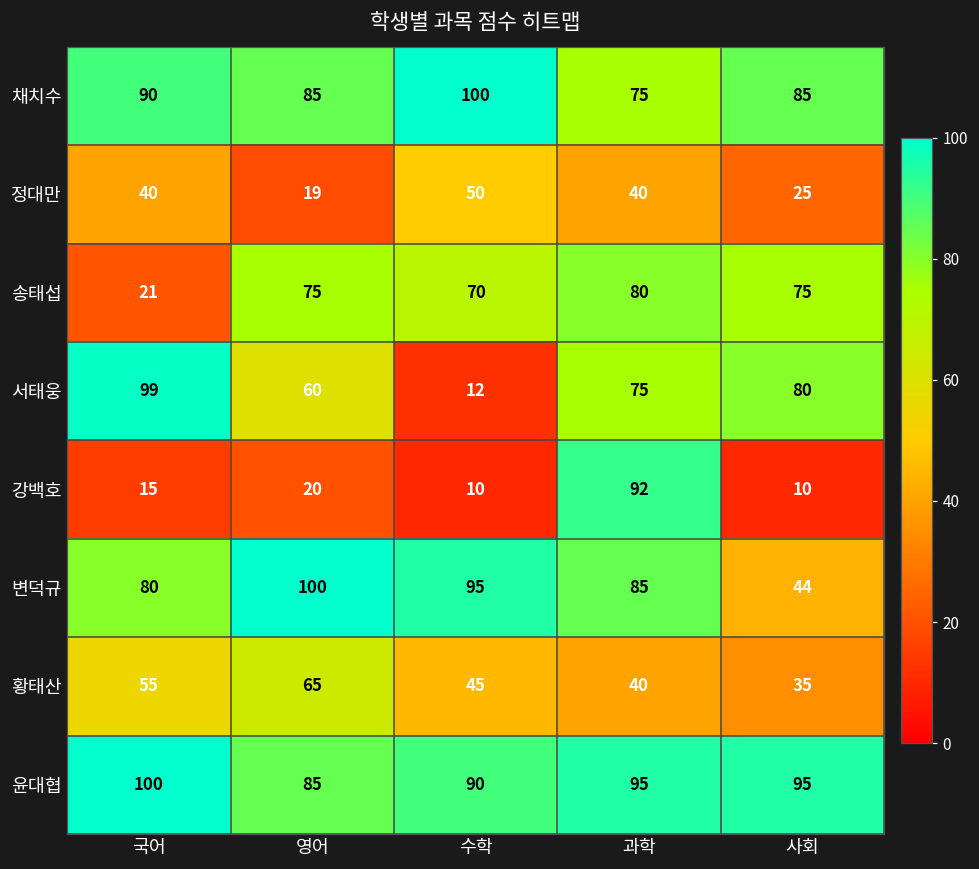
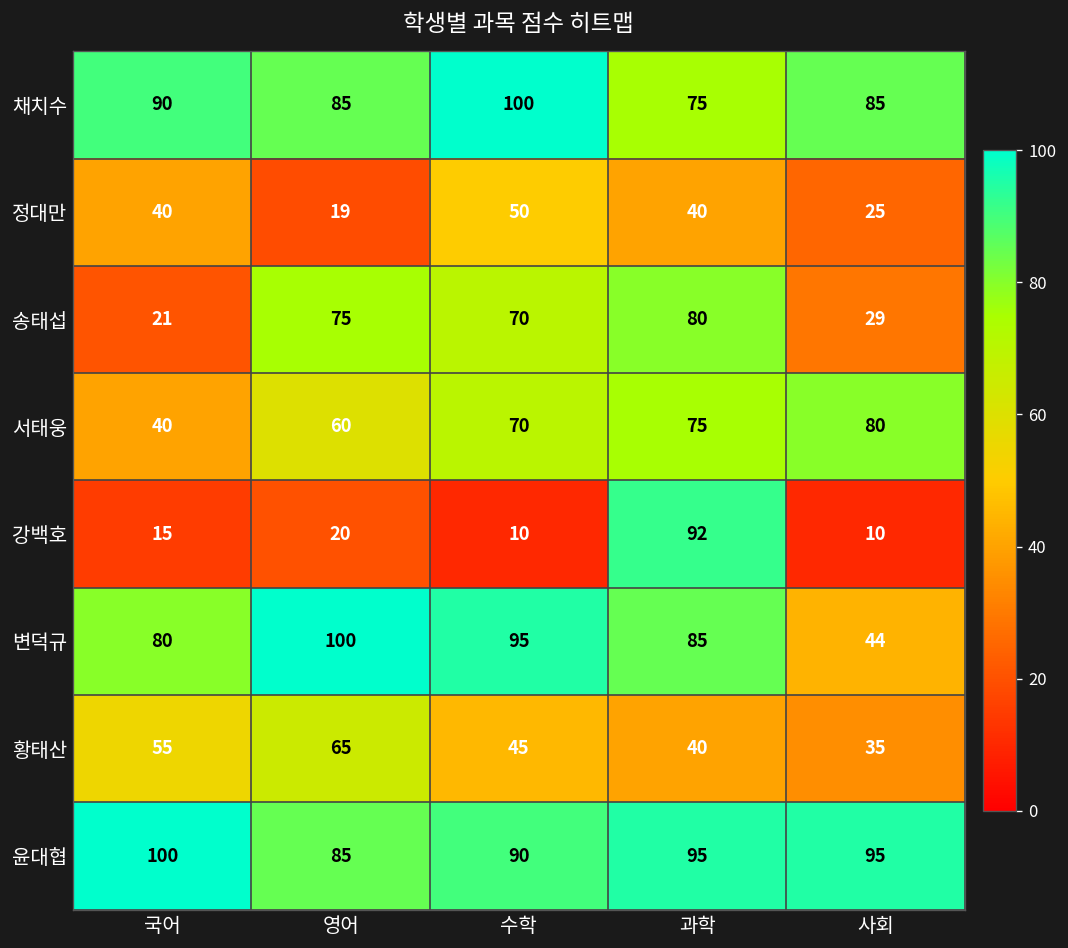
  {
    "채치수": {
      "국어": 90,
      "영어": 85,
      "수학": 100,
      "과학": 75,
      "사회": 85
    },
    "정대만": {
      "국어": 40,
      "영어": 19,
      "수학": 50,
      "과학": 40,
      "사회": 25
    },
    "송태섭": {
      "국어": 21,
      "영어": 75,
      "수학": 70,
      "과학": 80,
-     "사회": 75
+     "사회": 29
    },
    "서태웅": {
-     "국어": 99,
+     "국어": 40,
      "영어": 60,
-     "수학": 12,
+     "수학": 70,
      "과학": 75,
      "사회": 80
    },
    "강백호": {
      "국어": 15,
      "영어": 20,
      "수학": 10,
      "과학": 92,
      "사회": 10
    },
    "변덕규": {
      "국어": 80,
      "영어": 100,
      "수학": 95,
      "과학": 85,
      "사회": 44
    },
    "황태산": {
      "국어": 55,
      "영어": 65,
      "수학": 45,
      "과학": 40,
      "사회": 35
    },
    "윤대협": {
      "국어": 100,
      "영어": 85,
      "수학": 90,
      "과학": 95,
      "사회": 95
    }
  }
